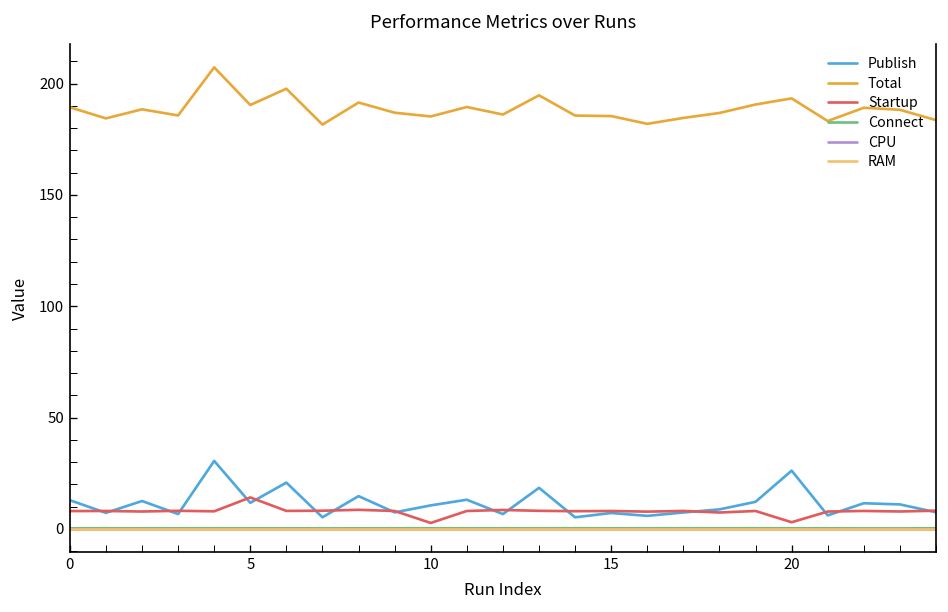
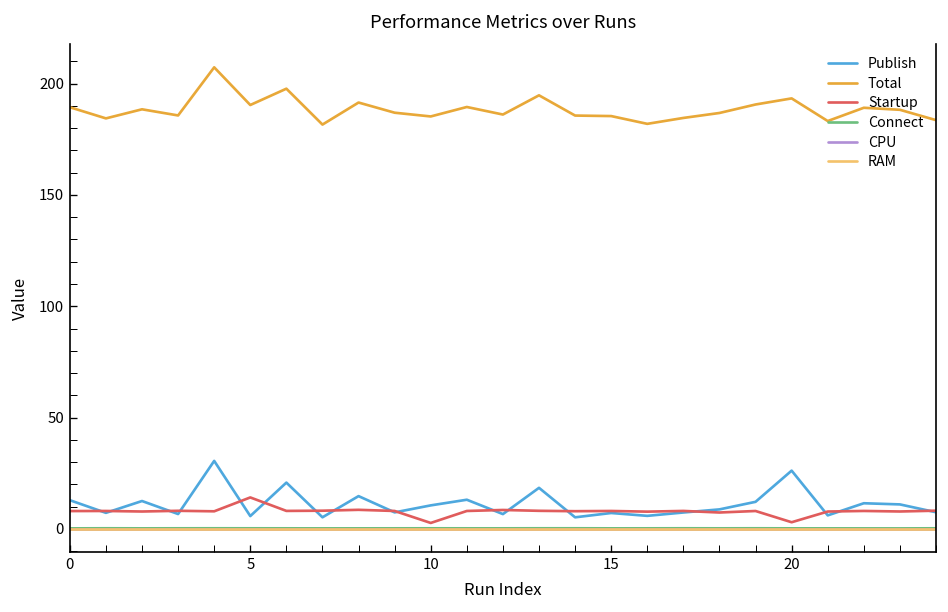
  {
    "Publish": {
      "0": 13,
-     "5": 12,
+     "5": 6,
      "10": 11,
      "20": 26
    },
    "Startup": {
      "0": 8,
      "5": 14,
      "10": 3,
      "20": 3
    }
  }
